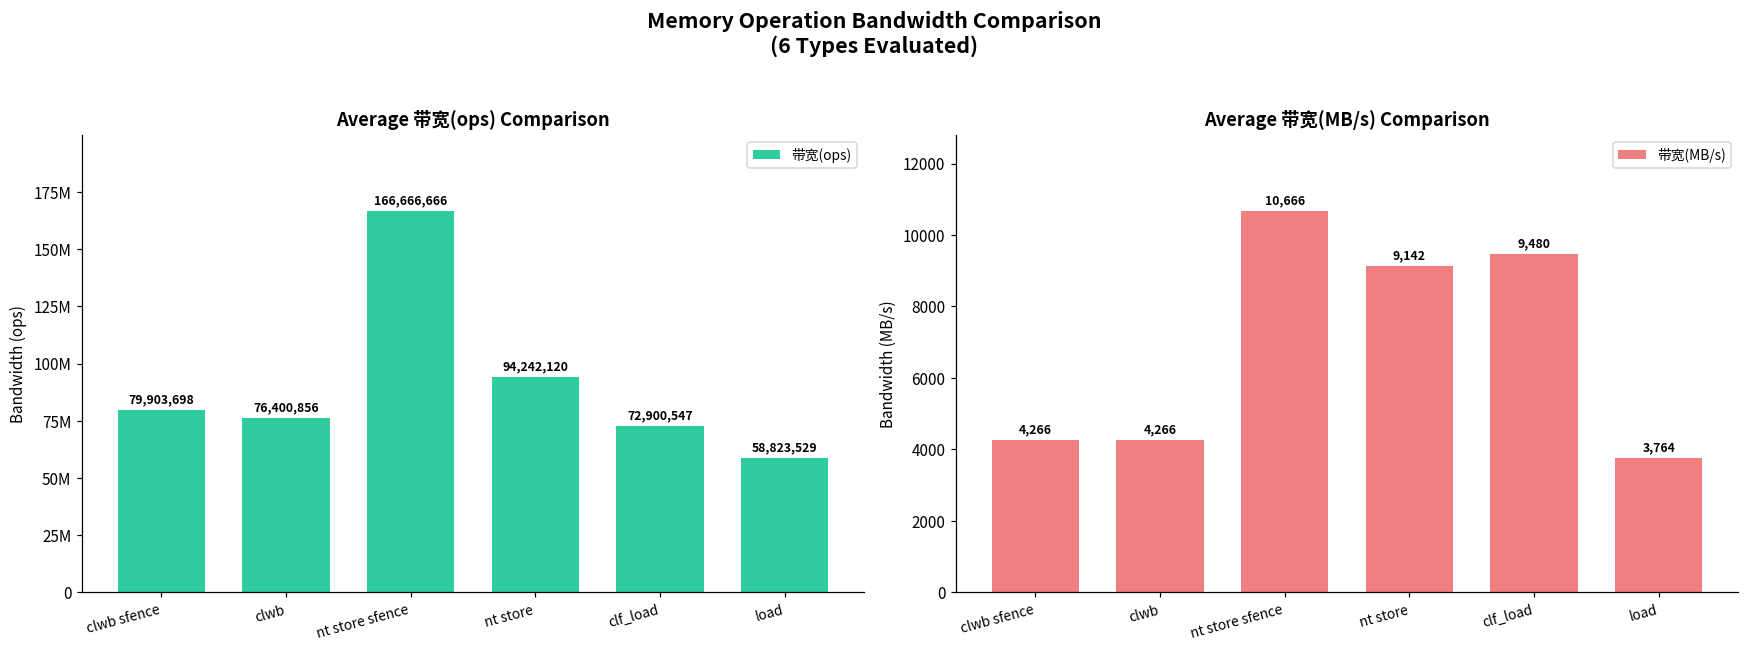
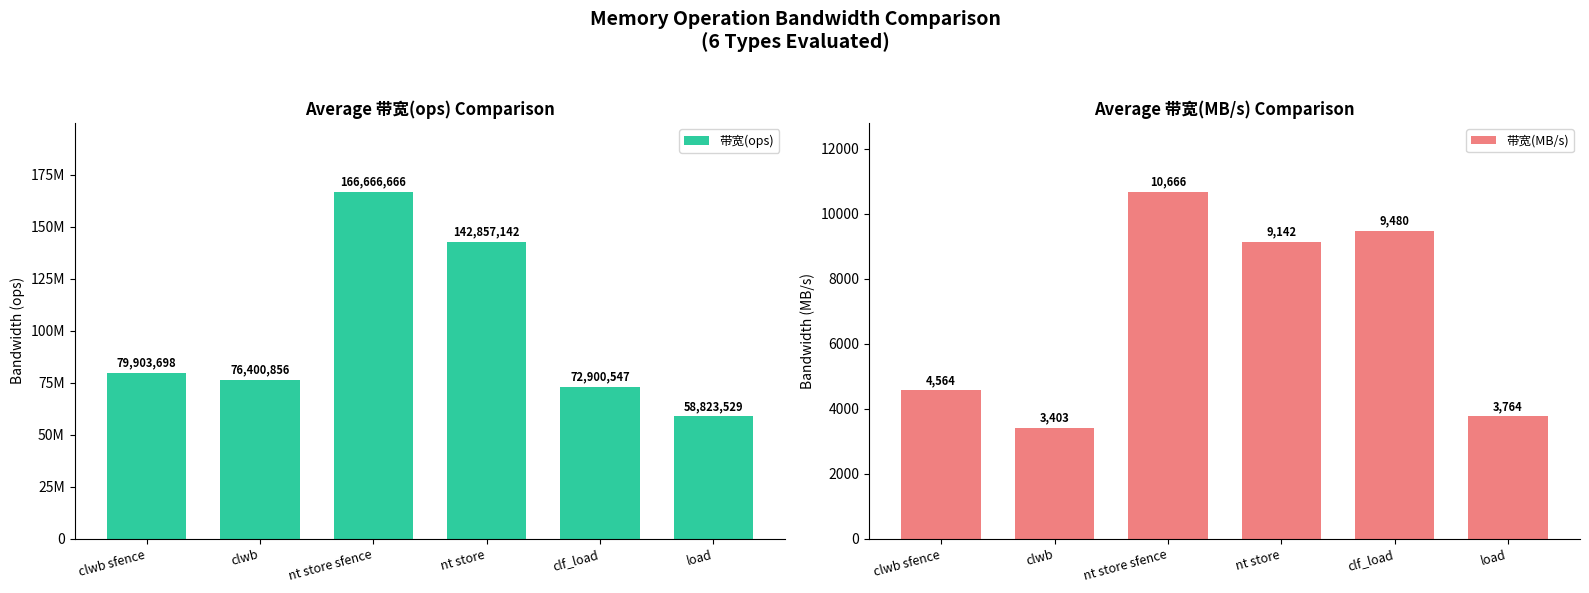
  {
    "Average 带宽(ops) Comparison": {
      "clwb sfence": "79,903,698",
      "clwb": "76,400,856",
      "nt store sfence": "166,666,666",
-     "nt store": "94,242,120",
+     "nt store": "142,857,142",
      "clf_load": "72,900,547",
      "load": "58,823,529"
    },
    "Average 带宽(MB/s) Comparison": {
-     "clwb sfence": "4,266",
-     "clwb": "4,266",
+     "clwb sfence": "4,564",
+     "clwb": "3,403",
      "nt store sfence": "10,666",
      "nt store": "9,142",
      "clf_load": "9,480",
      "load": "3,764"
    }
  }
